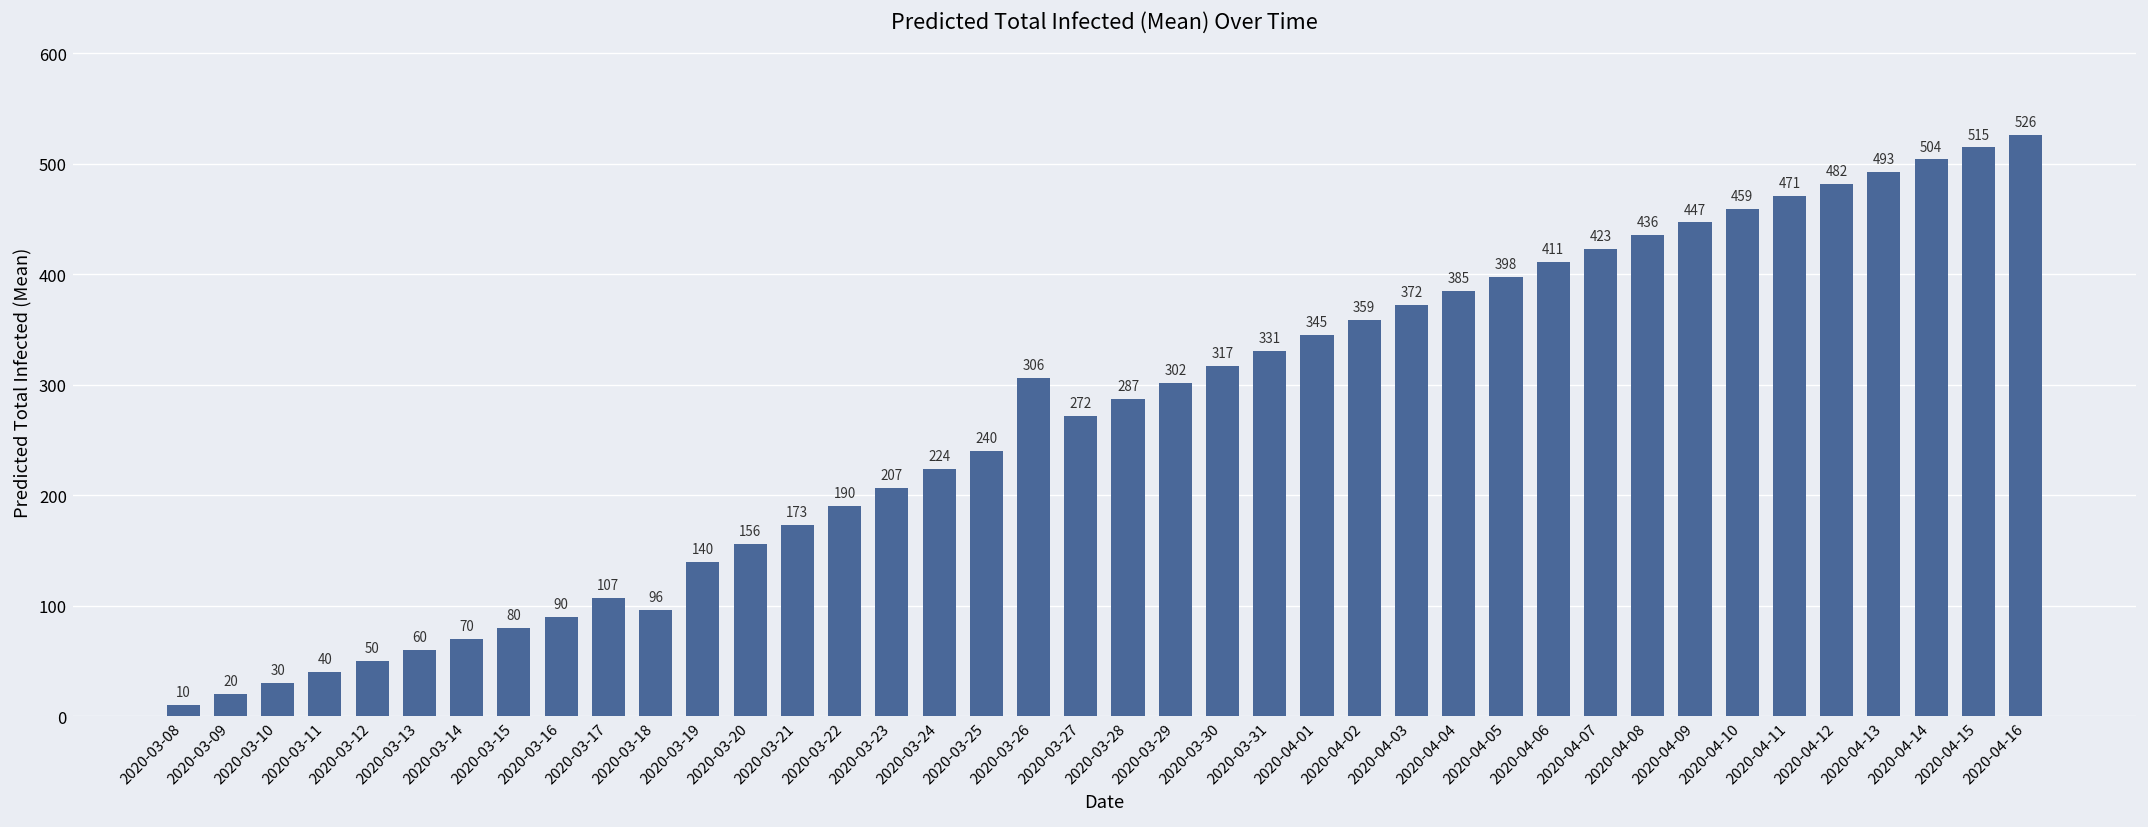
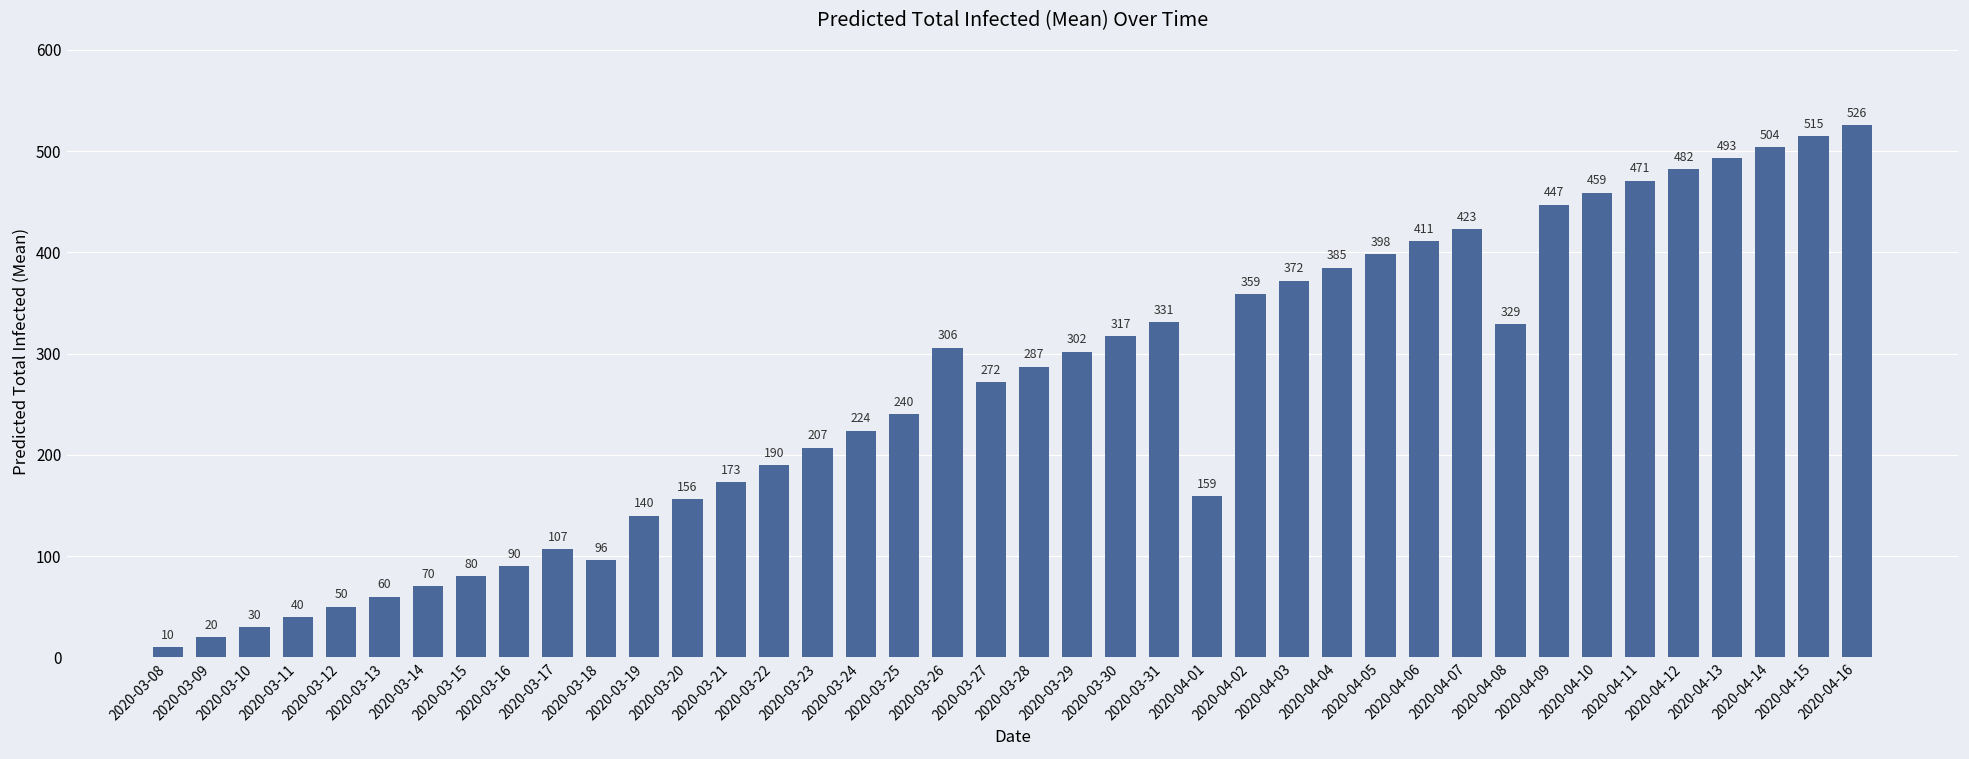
  {
    "2020-03-08": 10,
    "2020-03-09": 20,
    "2020-03-10": 30,
    "2020-03-11": 40,
    "2020-03-12": 50,
    "2020-03-13": 60,
    "2020-03-14": 70,
    "2020-03-15": 80,
    "2020-03-16": 90,
    "2020-03-17": 107,
    "2020-03-18": 96,
    "2020-03-19": 140,
    "2020-03-20": 156,
    "2020-03-21": 173,
    "2020-03-22": 190,
    "2020-03-23": 207,
    "2020-03-24": 224,
    "2020-03-25": 240,
    "2020-03-26": 306,
    "2020-03-27": 272,
    "2020-03-28": 287,
    "2020-03-29": 302,
    "2020-03-30": 317,
    "2020-03-31": 331,
-   "2020-04-01": 345,
+   "2020-04-01": 159,
    "2020-04-02": 359,
    "2020-04-03": 372,
    "2020-04-04": 385,
    "2020-04-05": 398,
    "2020-04-06": 411,
    "2020-04-07": 423,
-   "2020-04-08": 436,
+   "2020-04-08": 329,
    "2020-04-09": 447,
    "2020-04-10": 459,
    "2020-04-11": 471,
    "2020-04-12": 482,
    "2020-04-13": 493,
    "2020-04-14": 504,
    "2020-04-15": 515,
    "2020-04-16": 526
  }
